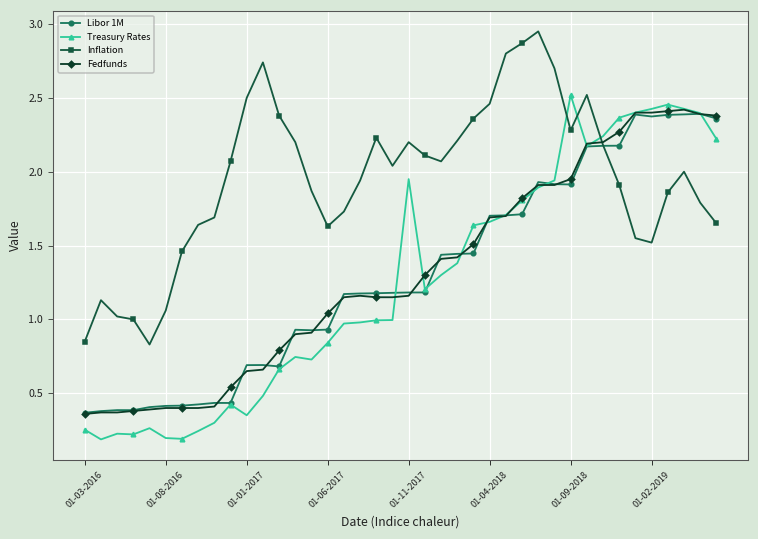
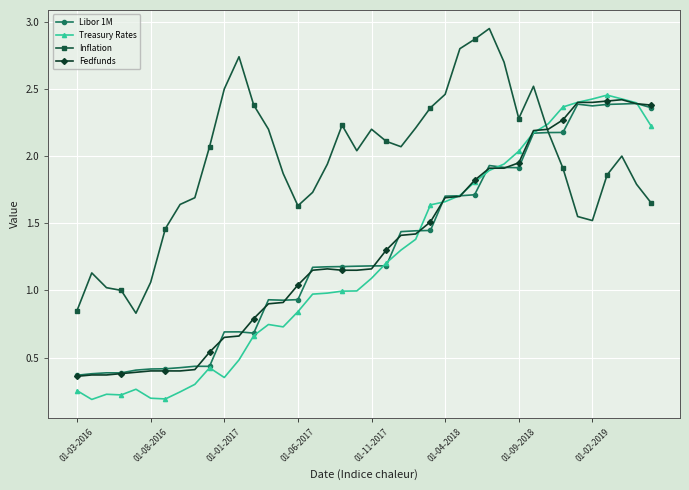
  {
    "Treasury Rates": {
      "01-03-2016": 0.25,
      "01-08-2016": 0.20,
      "01-01-2017": 0.35,
      "01-06-2017": 0.84,
-     "01-11-2017": 1.95,
+     "01-11-2017": 1.09,
      "01-04-2018": 1.66,
-     "01-09-2018": 2.52,
+     "01-09-2018": 2.04,
      "01-02-2019": 2.43
    }
  }
